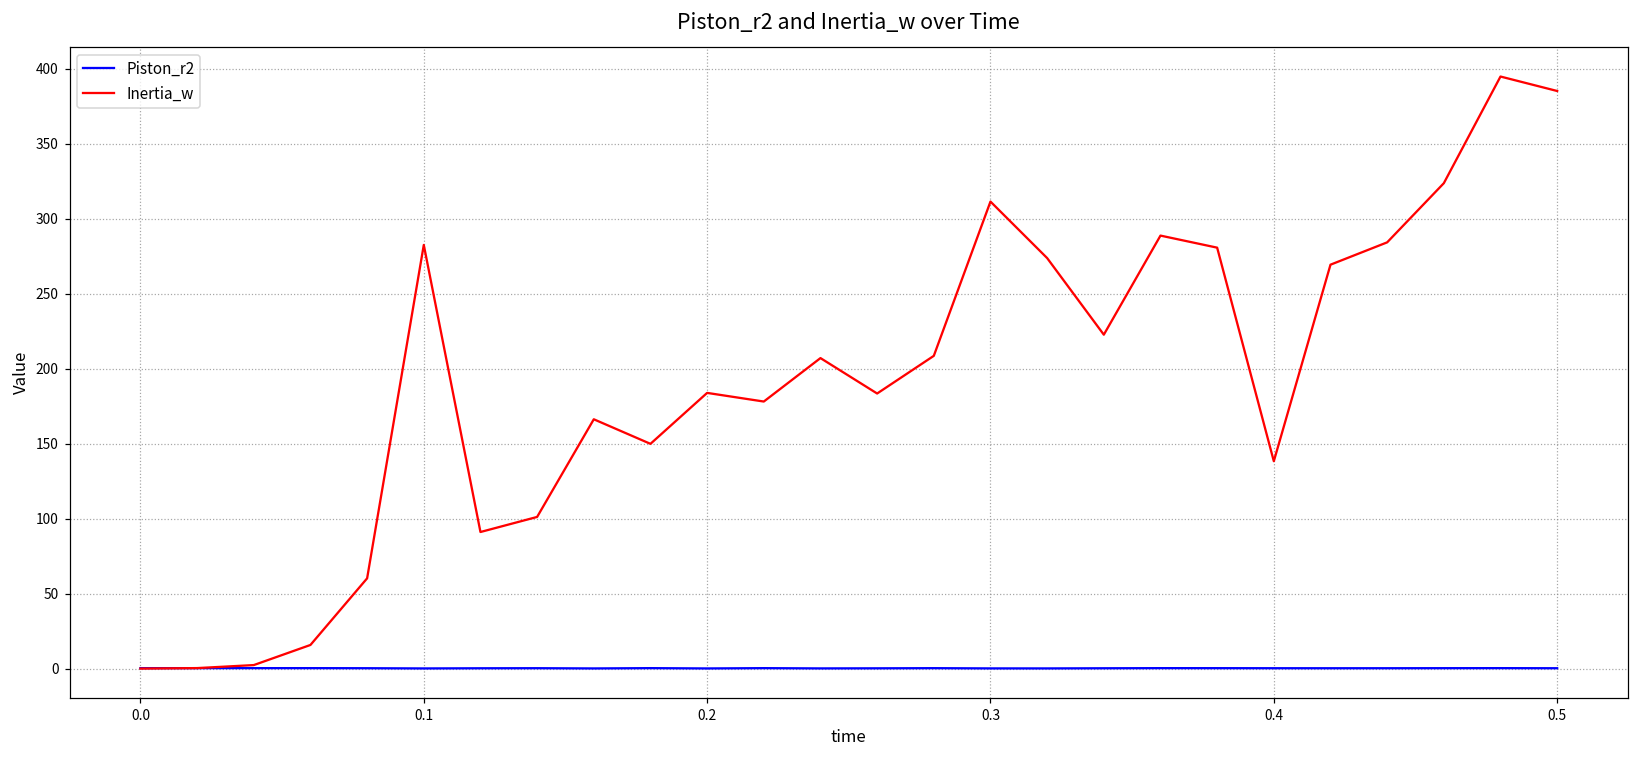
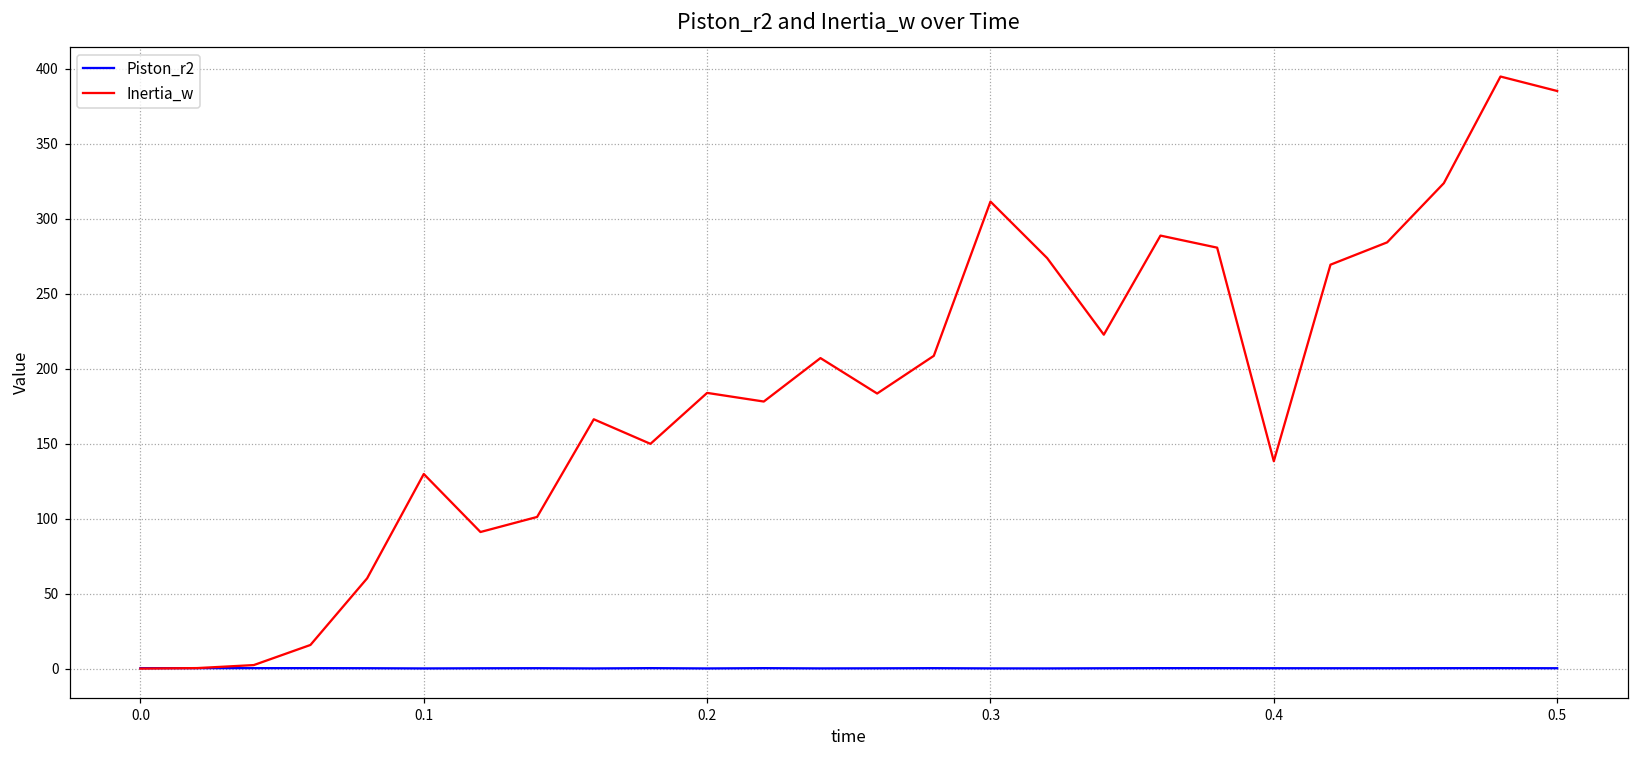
  {
    "Piston_r2": {
      "0.1": 0,
      "0.2": 0,
      "0.3": 0,
      "0.4": 0,
      "0.5": 0
    },
    "Inertia_w": {
-     "0.1": 283,
+     "0.1": 130,
      "0.2": 184,
      "0.3": 311,
      "0.4": 138,
      "0.5": 385
    }
  }
